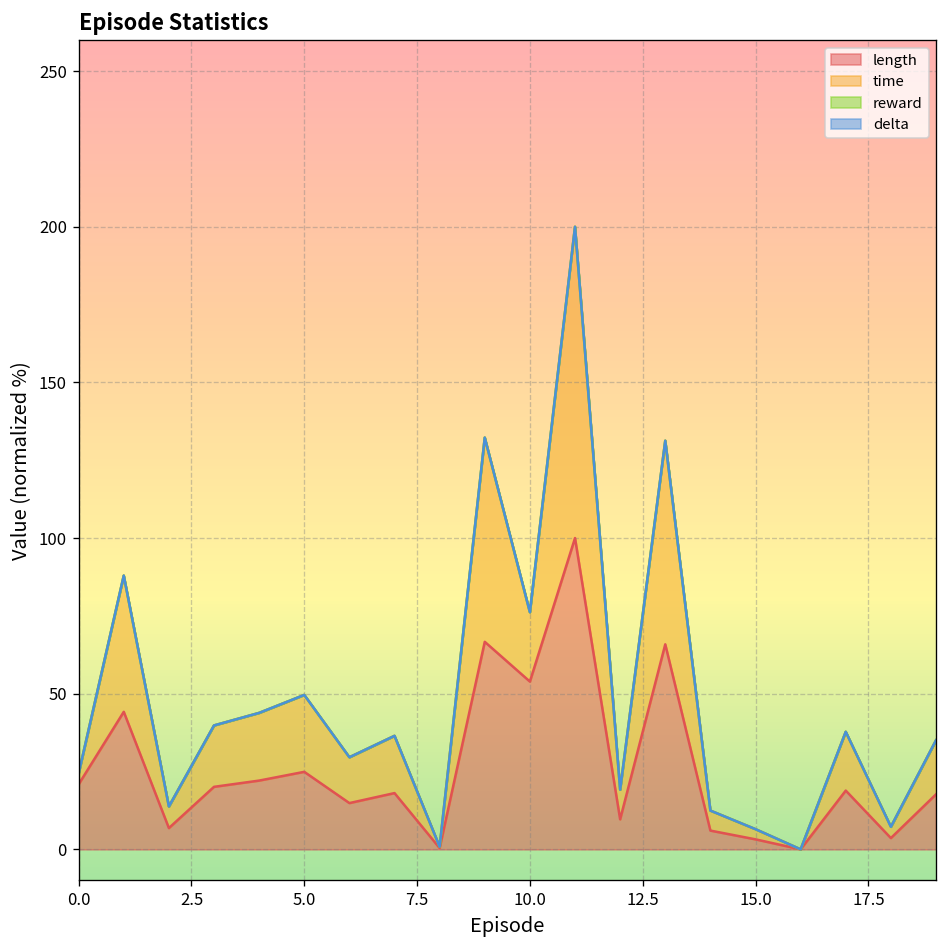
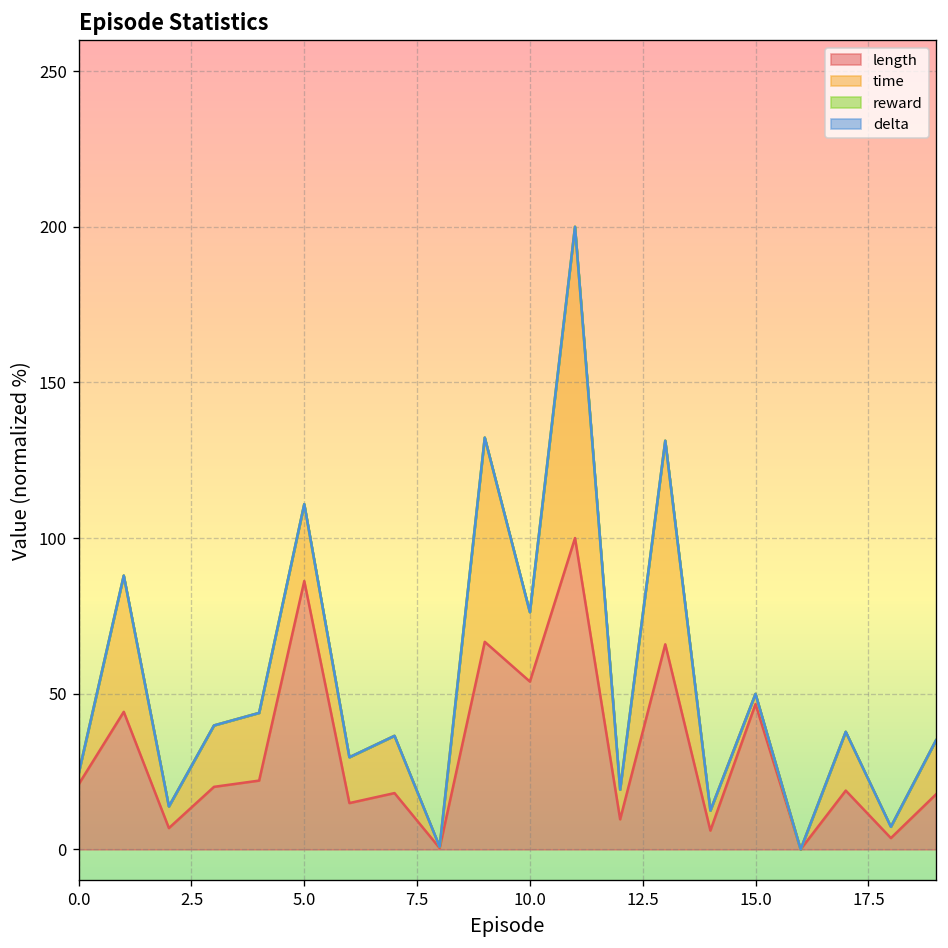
  {
    "length": {
      "0.0": 21,
-     "5.0": 25,
+     "5.0": 86,
      "10.0": 54,
-     "15.0": 3
+     "15.0": 47
    }
  }
